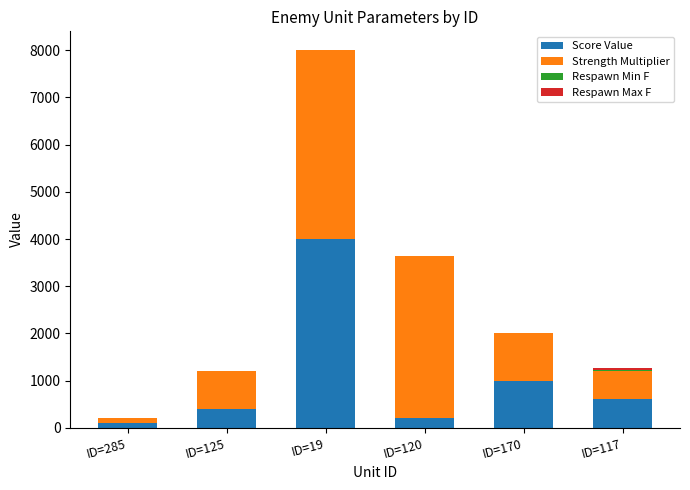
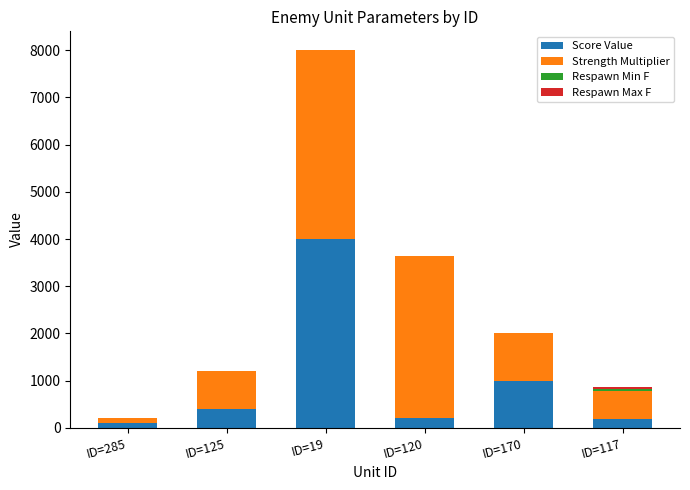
  {
    "Score Value": {
      "ID=285": 100,
      "ID=125": 400,
      "ID=19": 4000,
      "ID=120": 200,
      "ID=170": 1000,
-     "ID=117": 600
+     "ID=117": 200
    },
    "Strength Multiplier": {
      "ID=285": 100,
      "ID=125": 800,
      "ID=19": 4000,
      "ID=120": 3400,
      "ID=170": 1000,
      "ID=117": 600
    }
  }
